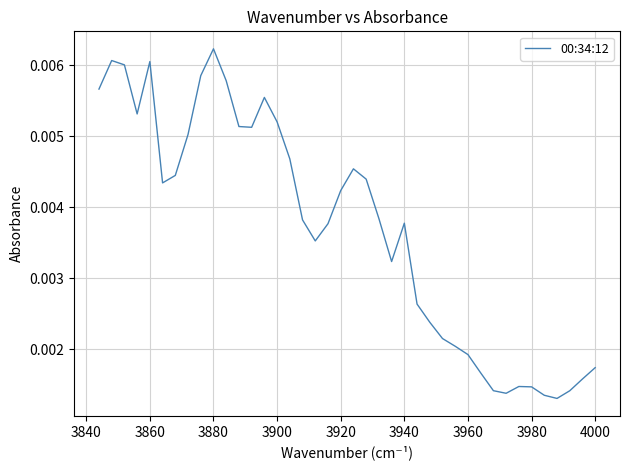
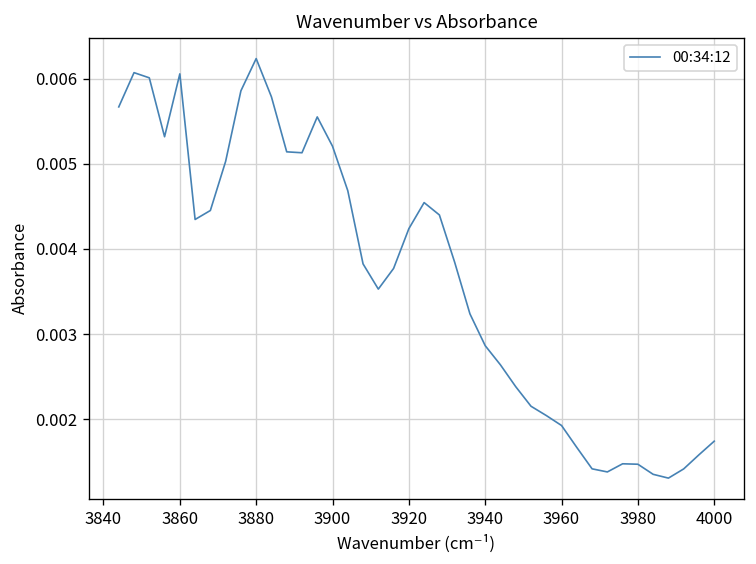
  {
    "3860": 0.0061,
    "3880": 0.0062,
    "3900": 0.0052,
    "3920": 0.0042,
-   "3940": 0.0038,
+   "3940": 0.0029,
    "3960": 0.0019,
    "3980": 0.0015,
    "4000": 0.0017
  }
